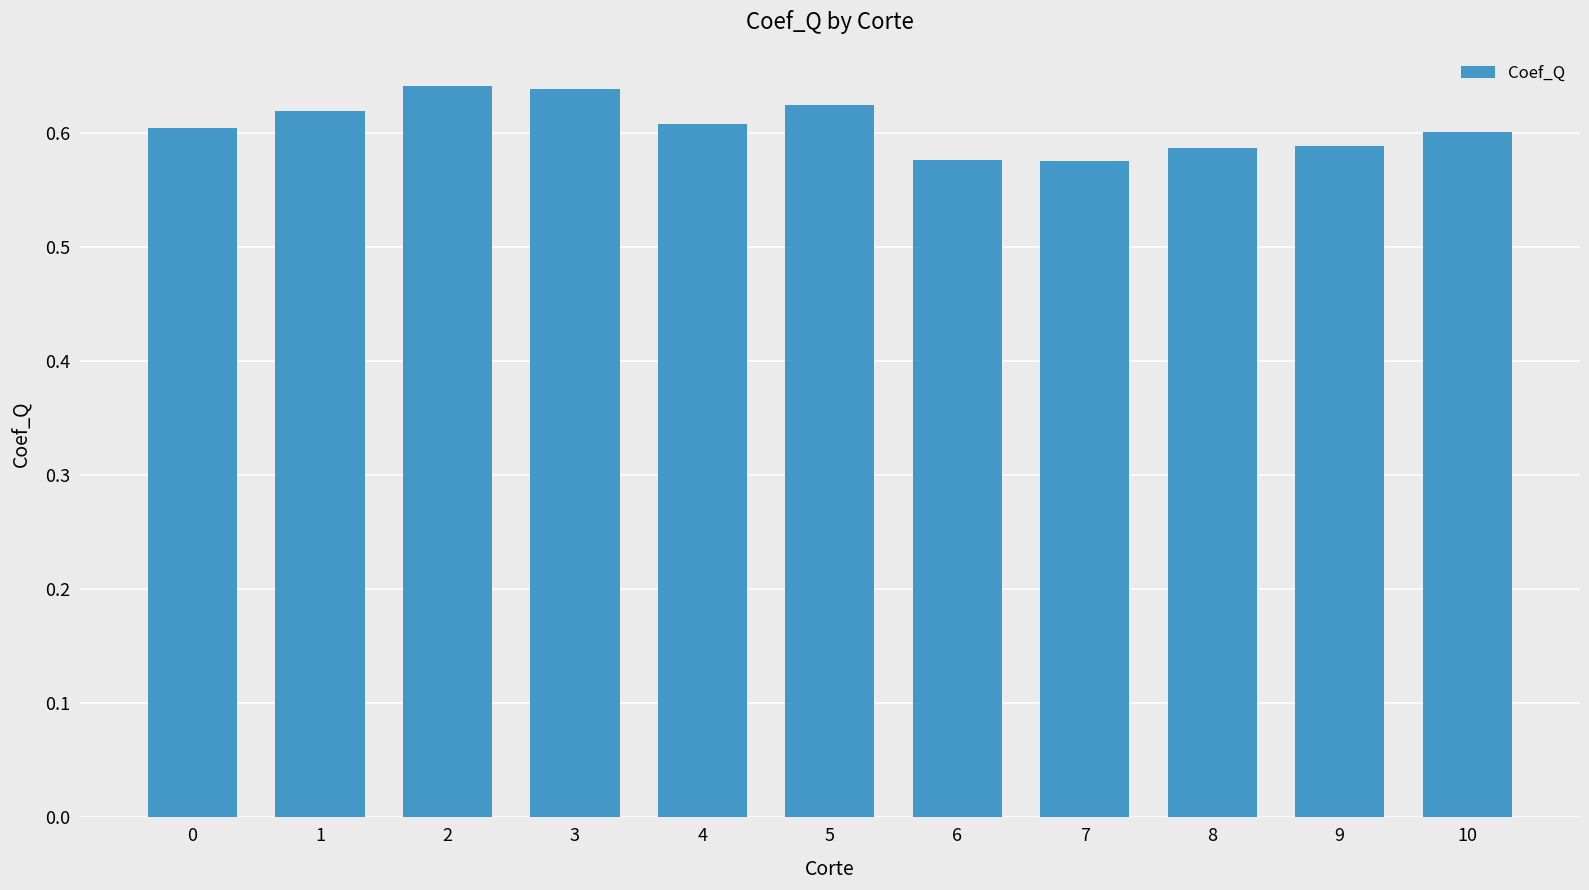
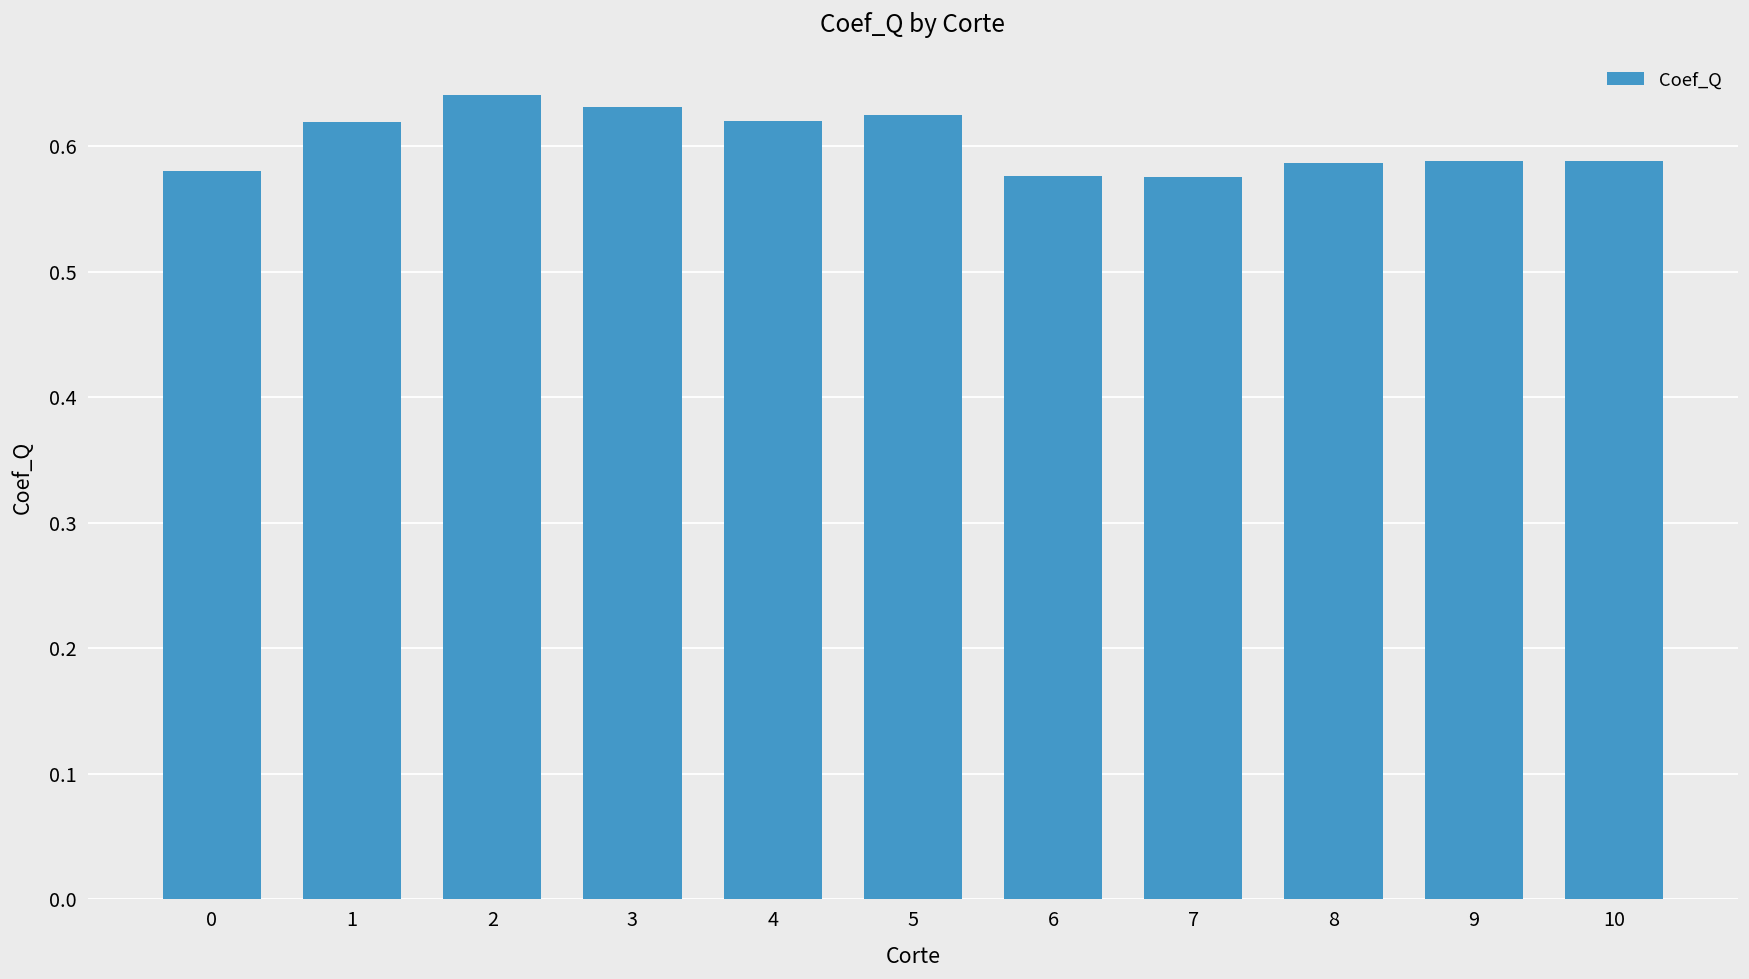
  {
-   "0": 0.604,
+   "0": 0.580,
    "1": 0.620,
    "2": 0.641,
-   "3": 0.639,
-   "4": 0.608,
+   "3": 0.632,
+   "4": 0.620,
    "5": 0.625,
    "6": 0.576,
    "7": 0.576,
    "8": 0.587,
    "9": 0.588,
-   "10": 0.601
+   "10": 0.589
  }
